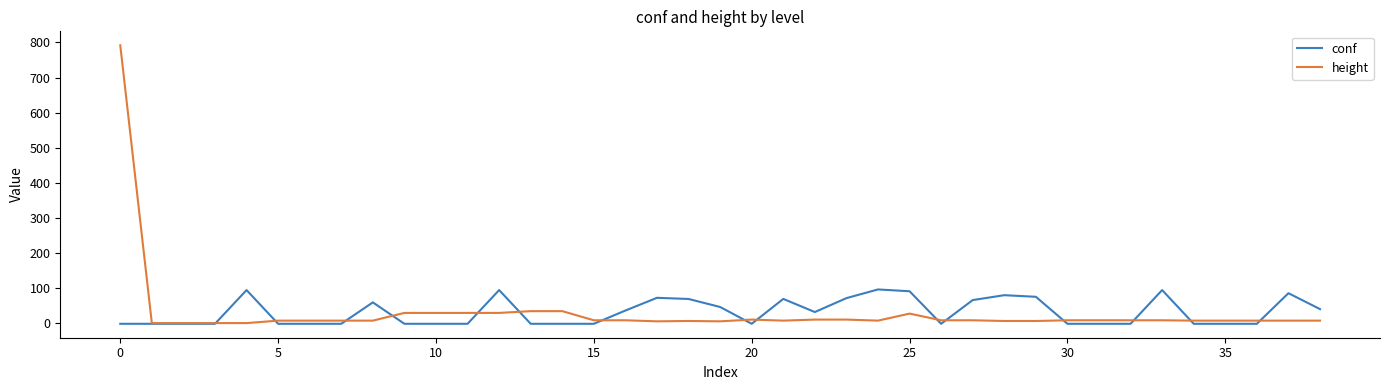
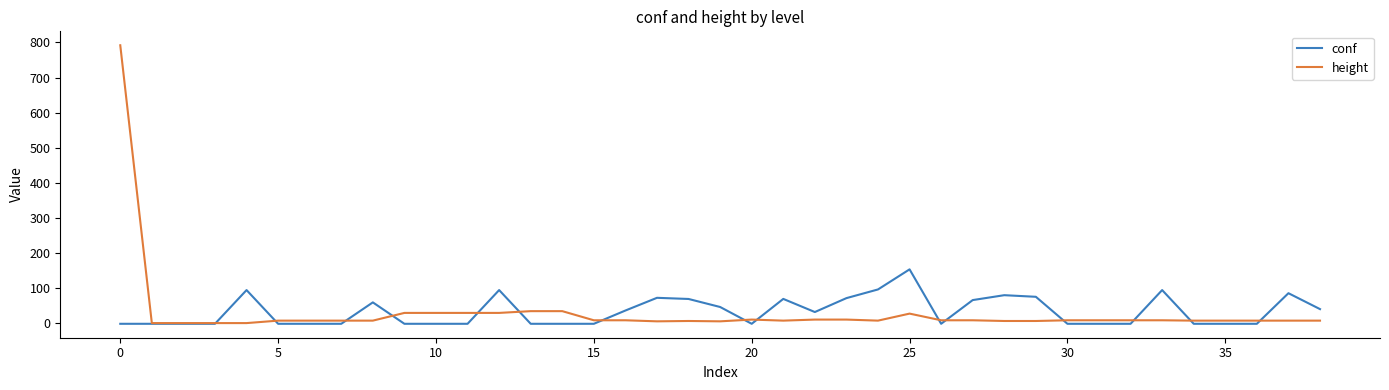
  {
    "conf": {
      "0": 0,
      "5": 0,
      "10": 0,
      "15": 0,
      "20": 0,
-     "25": 90,
+     "25": 150,
      "30": 0,
      "35": 0
    },
    "height": {
      "0": 790,
      "5": 10,
      "10": 30,
      "15": 10,
      "20": 10,
      "25": 30,
      "30": 10,
      "35": 10
    }
  }
